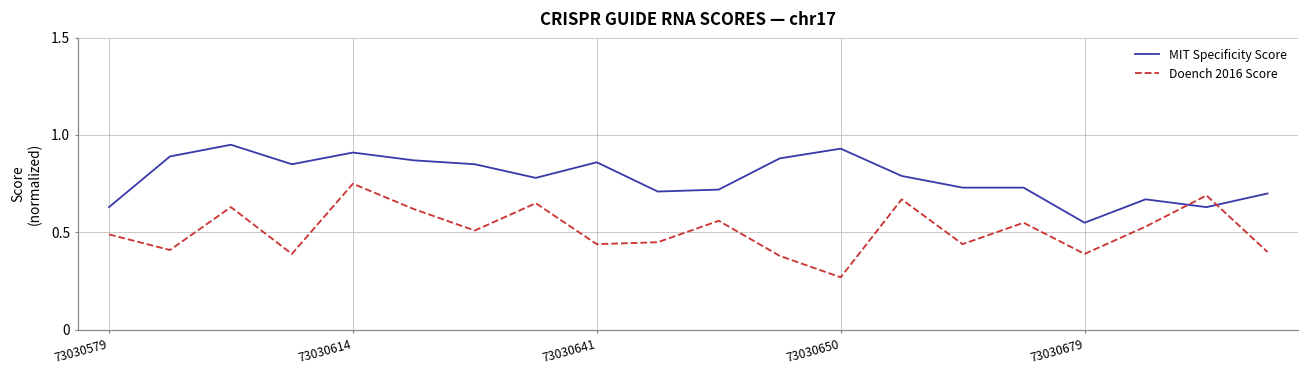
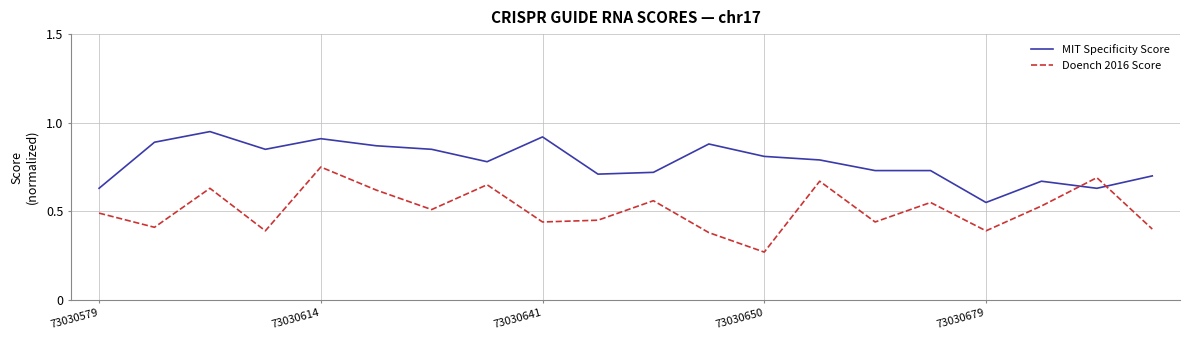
  {
    "MIT Specificity Score": {
      "73030579": 0.63,
      "73030614": 0.91,
-     "73030641": 0.86,
-     "73030650": 0.93,
+     "73030641": 0.92,
+     "73030650": 0.81,
      "73030679": 0.55
    },
    "Doench 2016 Score": {
      "73030579": 0.49,
      "73030614": 0.75,
      "73030641": 0.44,
      "73030650": 0.27,
      "73030679": 0.39
    }
  }
